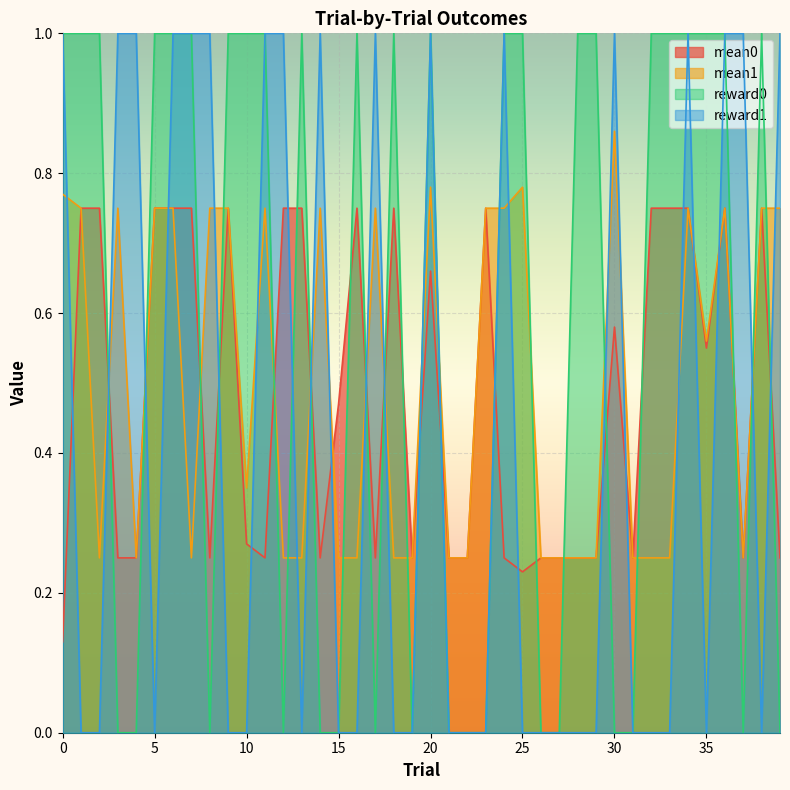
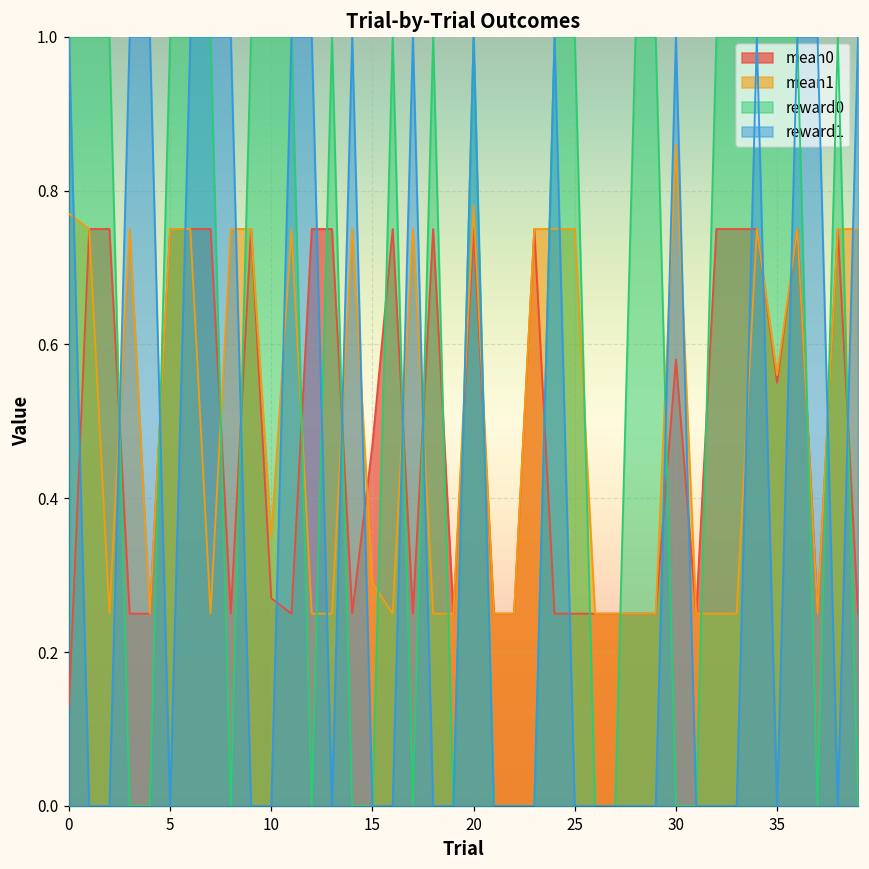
  {
    "mean0": {
      "0": 0.13,
      "10": 0.27,
      "15": 0.47,
-     "20": 0.66,
-     "25": 0.23,
+     "20": 0.75,
+     "25": 0.25,
      "30": 0.58,
      "35": 0.55
    },
    "mean1": {
      "0": 0.77,
      "10": 0.35,
-     "15": 0.25,
+     "15": 0.29,
      "20": 0.78,
-     "25": 0.78,
+     "25": 0.75,
      "30": 0.86,
      "35": 0.56
    },
    "reward0": {
      "5": 1.00,
      "10": 1.00,
      "25": 1.00,
      "30": 0.00,
      "35": 1.00
    },
    "reward1": {
      "5": 0.00,
      "10": 0.00,
      "25": 0.00,
      "30": 1.00,
      "35": 0.00
    }
  }
